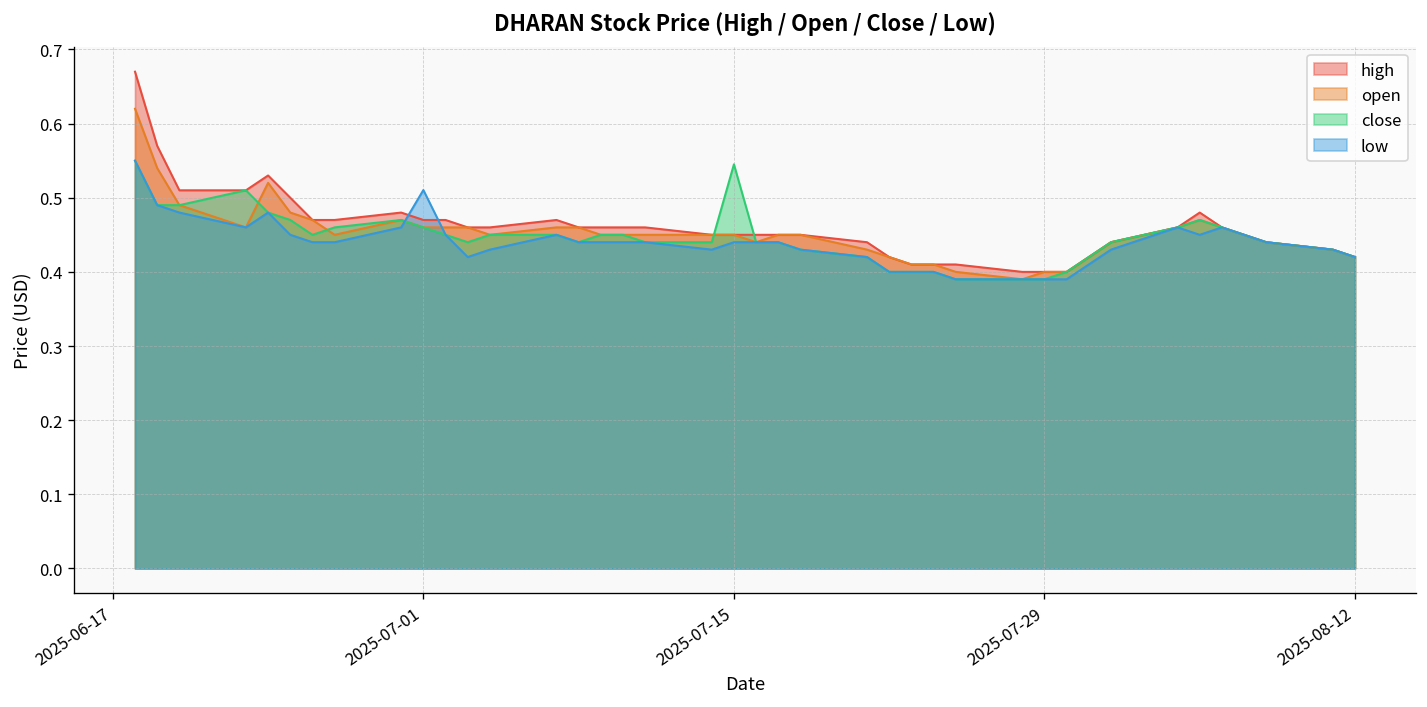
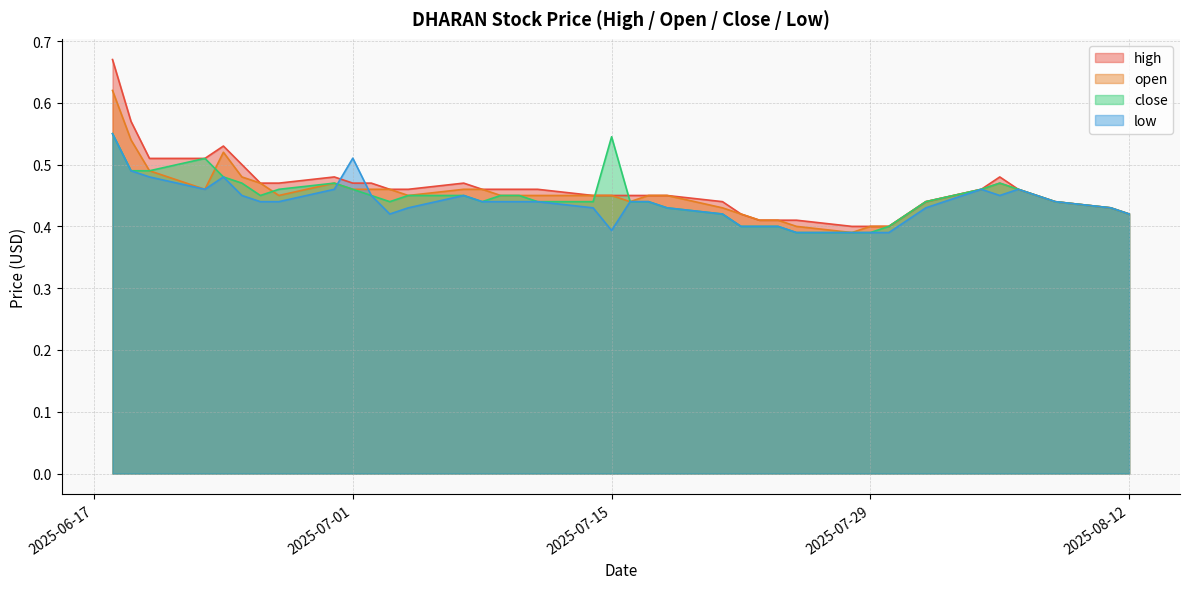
  {
    "close": {
      "2025-07-15": 0.55
    },
    "low": {
      "2025-07-01": 0.51,
-     "2025-07-15": 0.44
+     "2025-07-15": 0.39
    }
  }
